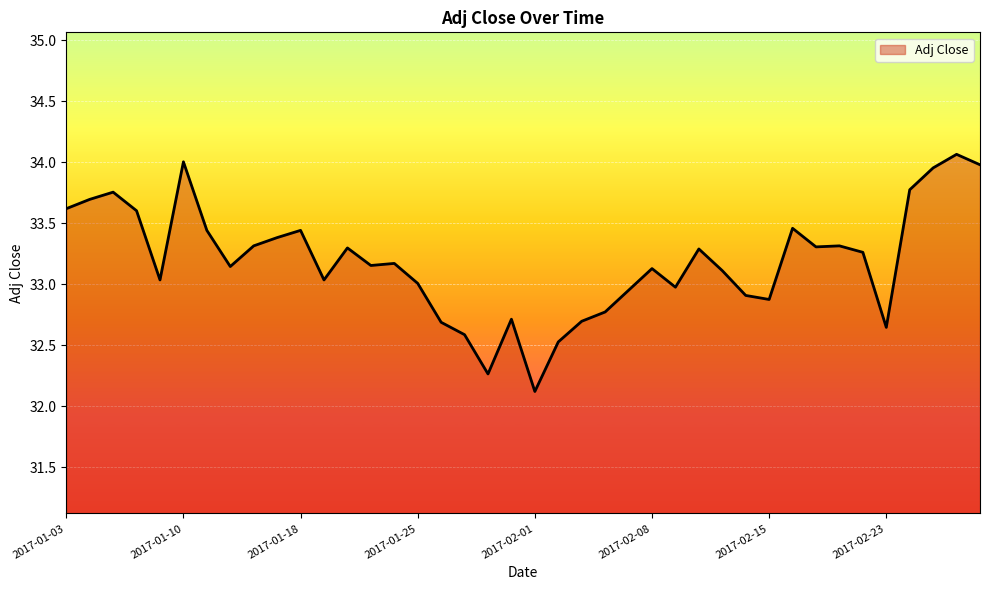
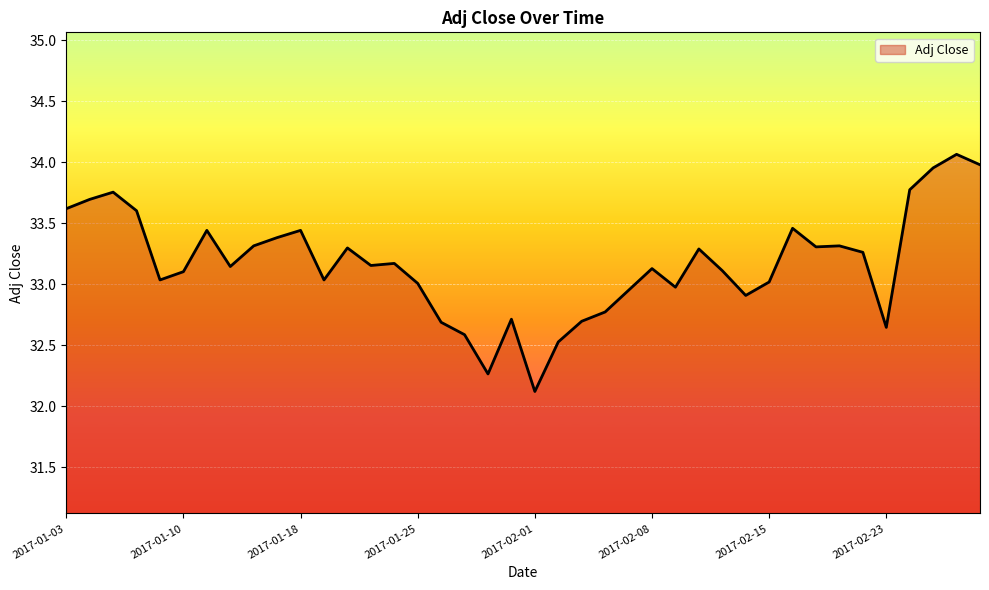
  {
    "2017-01-03": 33.62,
-   "2017-01-10": 34.00,
+   "2017-01-10": 33.10,
    "2017-01-18": 33.44,
    "2017-01-25": 33.01,
    "2017-02-01": 32.12,
    "2017-02-08": 33.13,
-   "2017-02-15": 32.87,
+   "2017-02-15": 33.02,
    "2017-02-23": 32.65
  }
